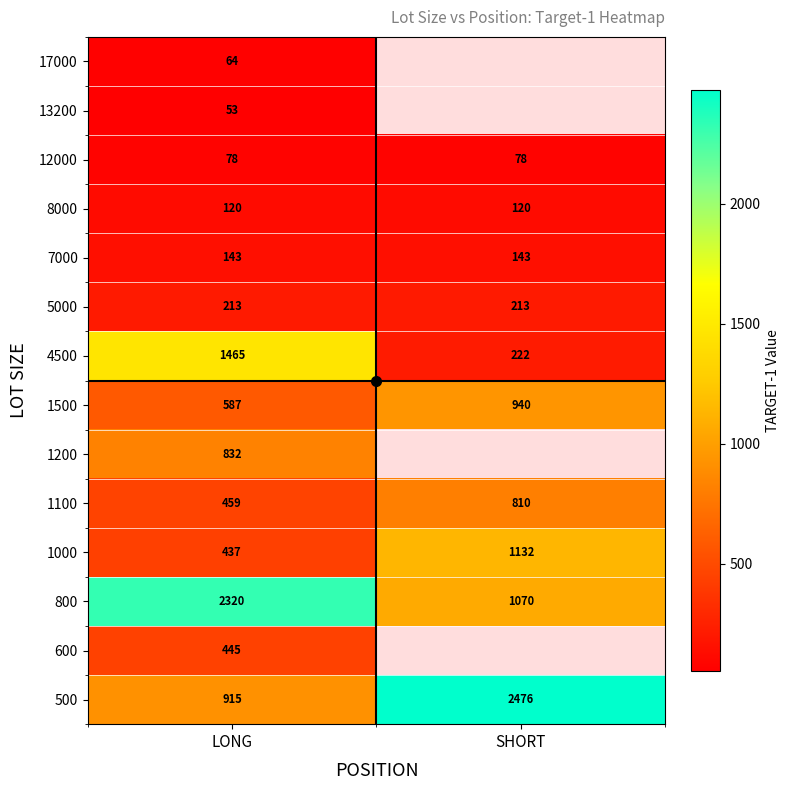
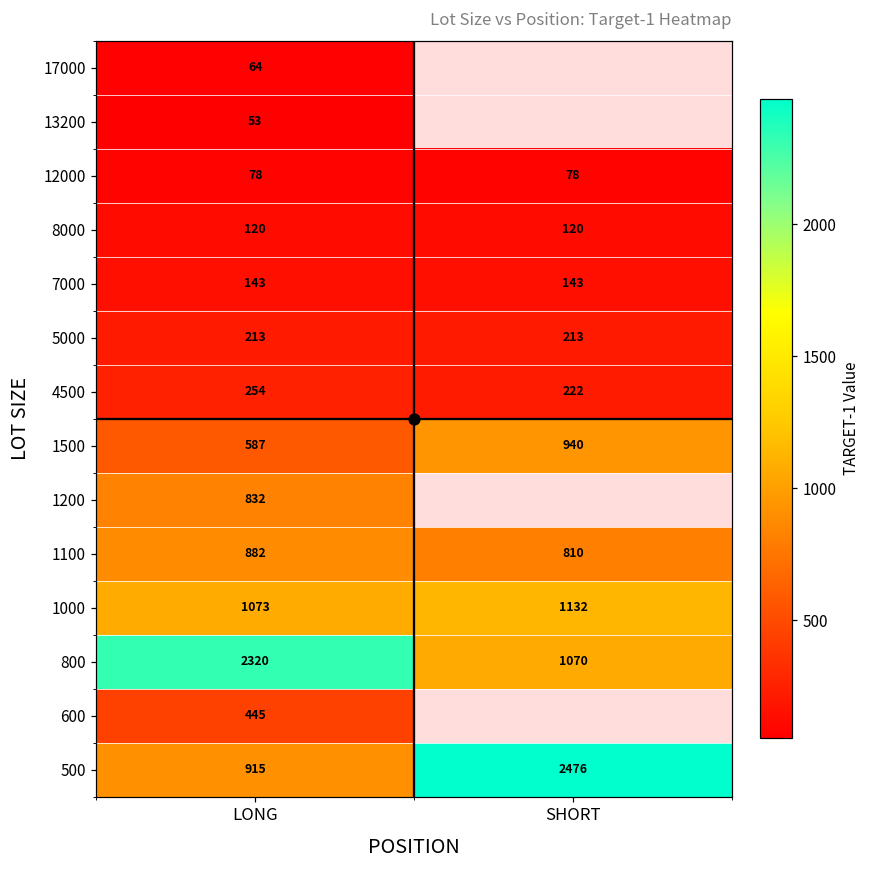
  {
    "17000": {
      "LONG": 64
    },
    "13200": {
      "LONG": 53
    },
    "12000": {
      "LONG": 78,
      "SHORT": 78
    },
    "8000": {
      "LONG": 120,
      "SHORT": 120
    },
    "7000": {
      "LONG": 143,
      "SHORT": 143
    },
    "5000": {
      "LONG": 213,
      "SHORT": 213
    },
    "4500": {
-     "LONG": 1465,
+     "LONG": 254,
      "SHORT": 222
    },
    "1500": {
      "LONG": 587,
      "SHORT": 940
    },
    "1200": {
      "LONG": 832
    },
    "1100": {
-     "LONG": 459,
+     "LONG": 882,
      "SHORT": 810
    },
    "1000": {
-     "LONG": 437,
+     "LONG": 1073,
      "SHORT": 1132
    },
    "800": {
      "LONG": 2320,
      "SHORT": 1070
    },
    "600": {
      "LONG": 445
    },
    "500": {
      "LONG": 915,
      "SHORT": 2476
    }
  }
